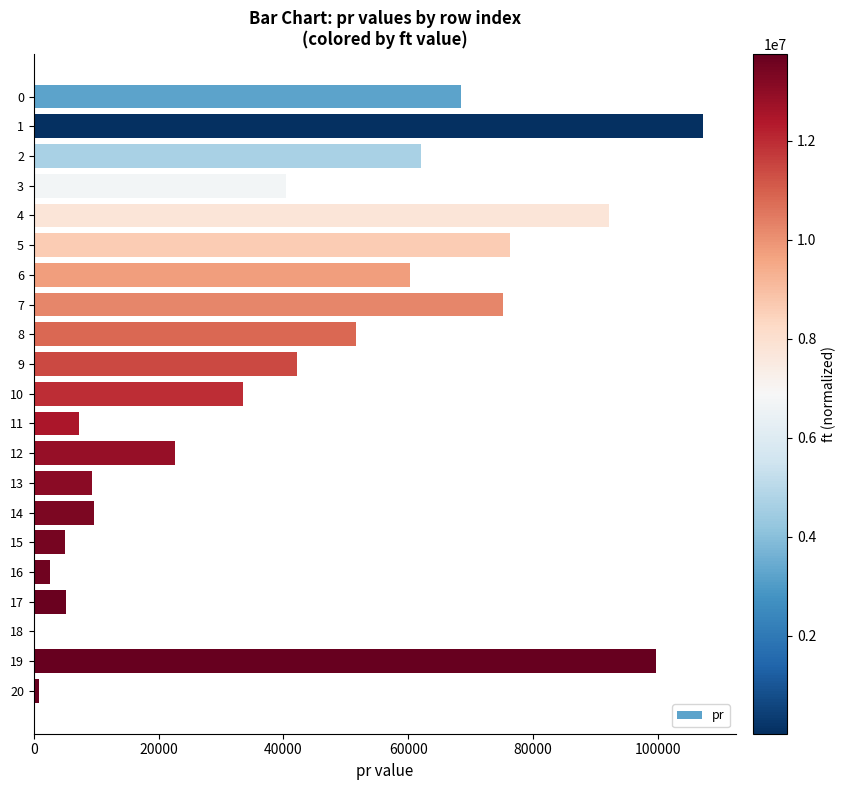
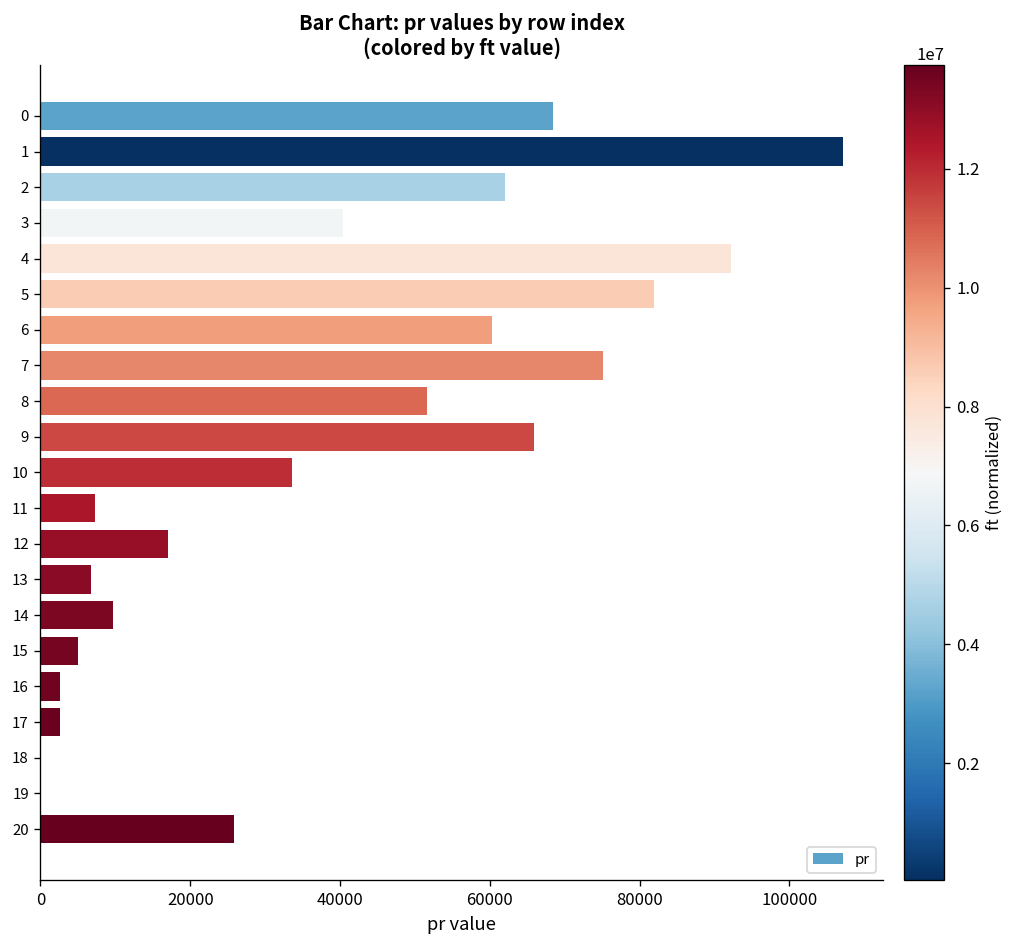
  {
    "0": 68000,
    "1": 107000,
    "2": 62000,
    "3": 40000,
    "4": 92000,
-   "5": 76000,
+   "5": 82000,
    "6": 60000,
    "7": 75000,
    "8": 52000,
-   "9": 42000,
+   "9": 66000,
    "10": 34000,
    "11": 7000,
-   "12": 23000,
-   "13": 9000,
+   "12": 17000,
+   "13": 7000,
    "14": 10000,
    "15": 5000,
    "16": 3000,
-   "17": 5000,
+   "17": 3000,
    "18": 0,
-   "19": 100000,
-   "20": 1000
+   "19": 0,
+   "20": 26000
  }
